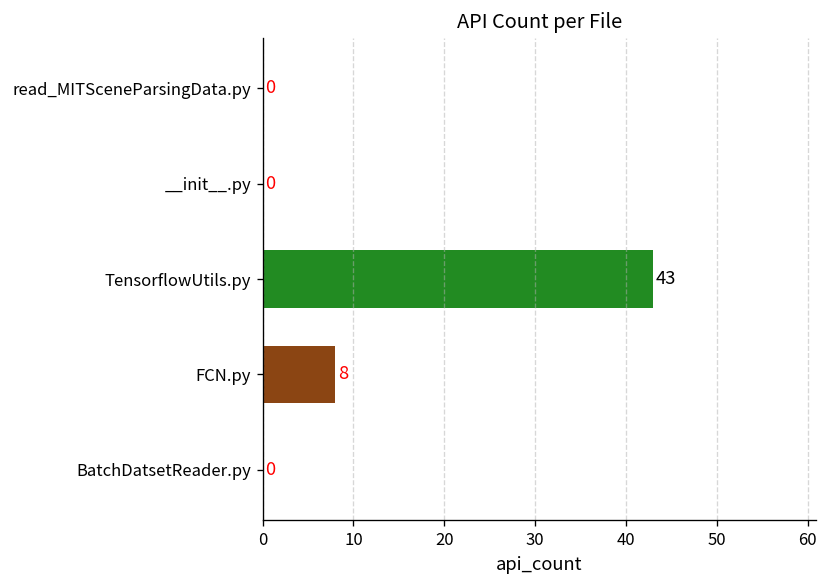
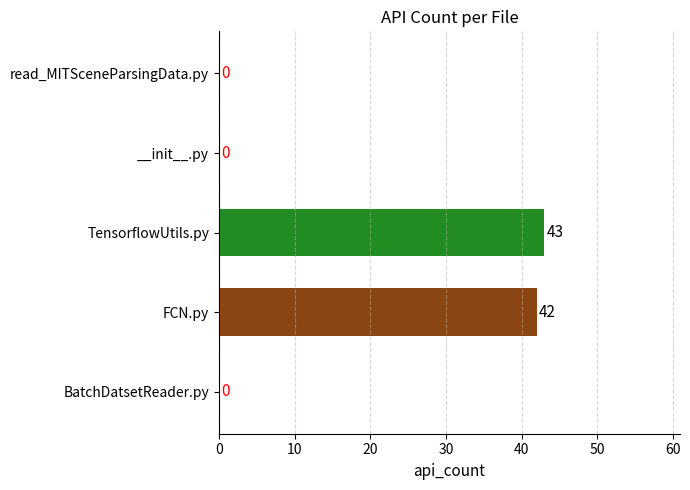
  {
    "read_MITSceneParsingData.py": 0,
    "__init__.py": 0,
    "TensorflowUtils.py": 43,
-   "FCN.py": 8,
+   "FCN.py": 42,
    "BatchDatsetReader.py": 0
  }
